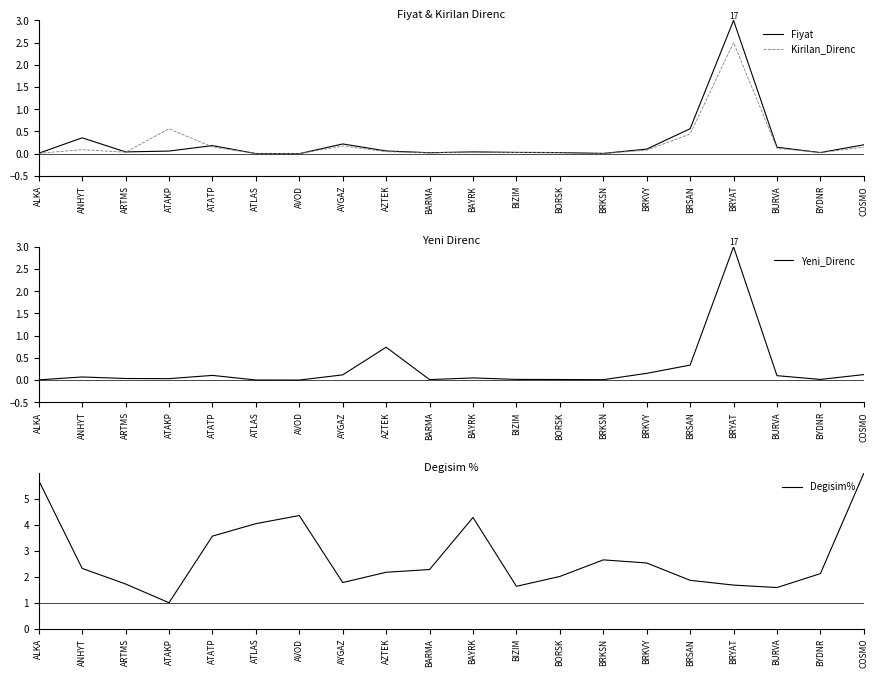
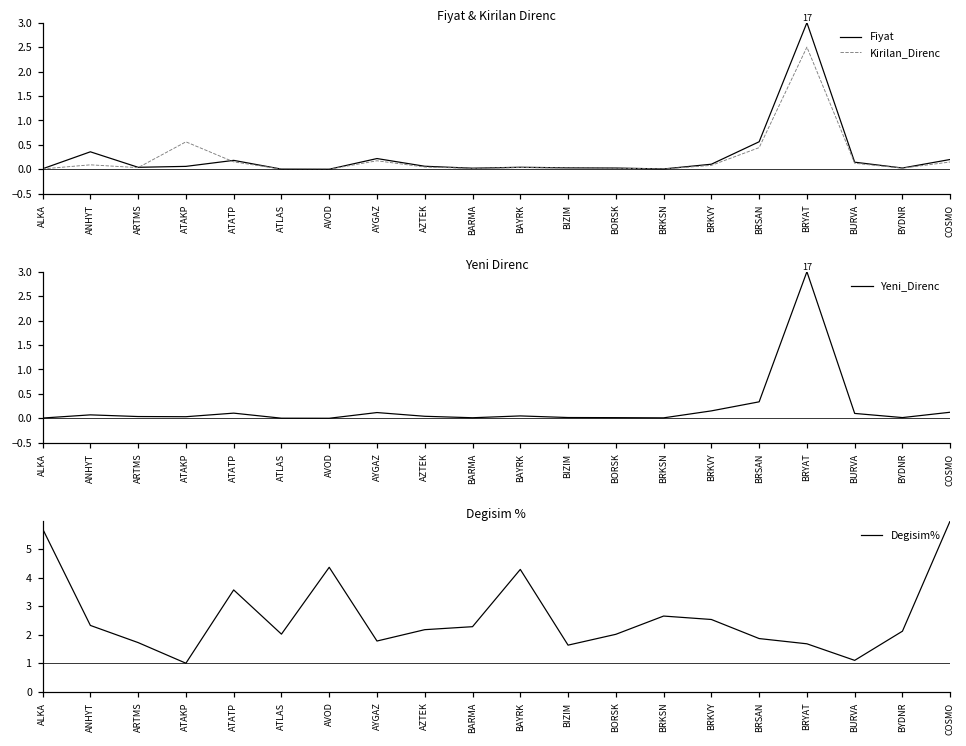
  {
    "Fiyat & Kirilan Direnc": {
      "Fiyat": {
        "ANHYT": 0.4,
        "ATAKP": 0.1,
        "BRSAN": 0.6
      },
      "Kirilan_Direnc": {
        "ANHYT": 0.1,
        "ATAKP": 0.6,
        "BRSAN": 0.4,
        "BRYAT": 2.5
      }
    },
    "Yeni Direnc": {
      "ALKA": 0.0,
      "ANHYT": 0.1,
      "ARTMS": 0.0,
      "ATAKP": 0.0,
      "ATATP": 0.1,
      "ATLAS": 0.0,
      "AVOD": 0.0,
      "AYGAZ": 0.1,
-     "AZTEK": 0.7,
+     "AZTEK": 0.0,
      "BARMA": 0.0,
      "BAYRK": 0.0,
      "BIZIM": 0.0,
      "BORSK": 0.0,
      "BRKSN": 0.0,
      "BRKVY": 0.2,
      "BRSAN": 0.3,
      "BURVA": 0.1,
      "BYDNR": 0.0,
      "COSMO": 0.1
    },
    "Degisim %": {
      "ALKA": 5.7,
      "ANHYT": 2.3,
      "ARTMS": 1.7,
      "ATAKP": 1.0,
      "ATATP": 3.6,
-     "ATLAS": 4.1,
+     "ATLAS": 2.0,
      "AVOD": 4.4,
      "AYGAZ": 1.8,
      "AZTEK": 2.2,
      "BARMA": 2.3,
      "BAYRK": 4.3,
      "BIZIM": 1.6,
      "BORSK": 2.0,
      "BRKSN": 2.7,
      "BRKVY": 2.5,
      "BRSAN": 1.9,
      "BRYAT": 1.7,
-     "BURVA": 1.6,
+     "BURVA": 1.1,
      "BYDNR": 2.1,
      "COSMO": 6.0
    }
  }
